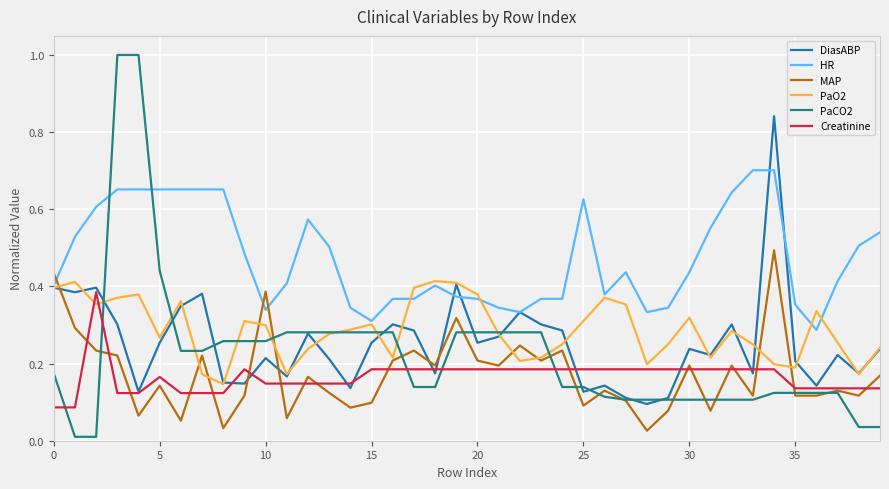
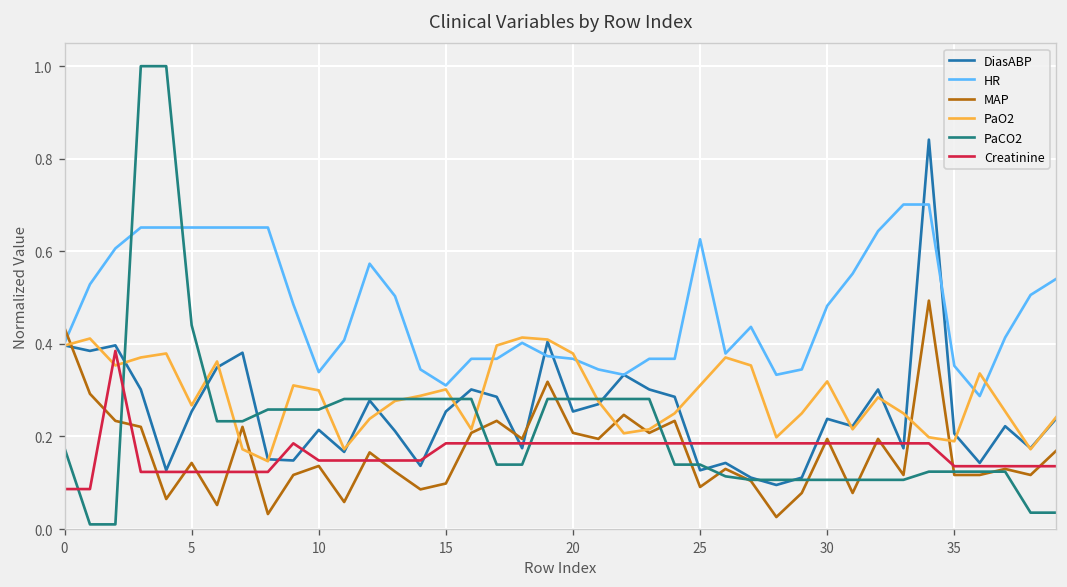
  {
    "HR": {
      "5": 0.65,
      "10": 0.34,
      "15": 0.31,
      "20": 0.37,
      "25": 0.63,
-     "30": 0.44,
+     "30": 0.48,
      "35": 0.35
    },
    "MAP": {
      "0": 0.43,
      "5": 0.14,
-     "10": 0.39,
+     "10": 0.14,
      "15": 0.10,
      "20": 0.21,
      "25": 0.09,
      "30": 0.19,
      "35": 0.12
    },
    "PaO2": {
      "5": 0.27,
      "10": 0.30,
      "15": 0.30,
      "20": 0.38,
      "25": 0.31,
      "30": 0.32,
      "35": 0.19
    },
    "Creatinine": {
      "0": 0.09,
-     "5": 0.17,
+     "5": 0.12,
      "10": 0.15,
      "15": 0.19,
      "20": 0.19,
      "25": 0.19,
      "30": 0.19,
      "35": 0.14
    }
  }
